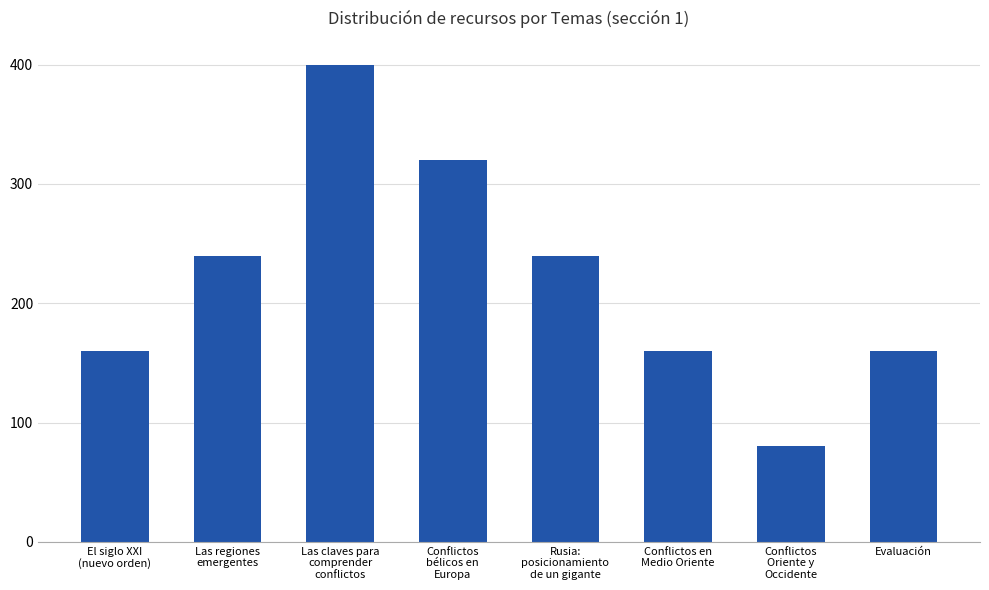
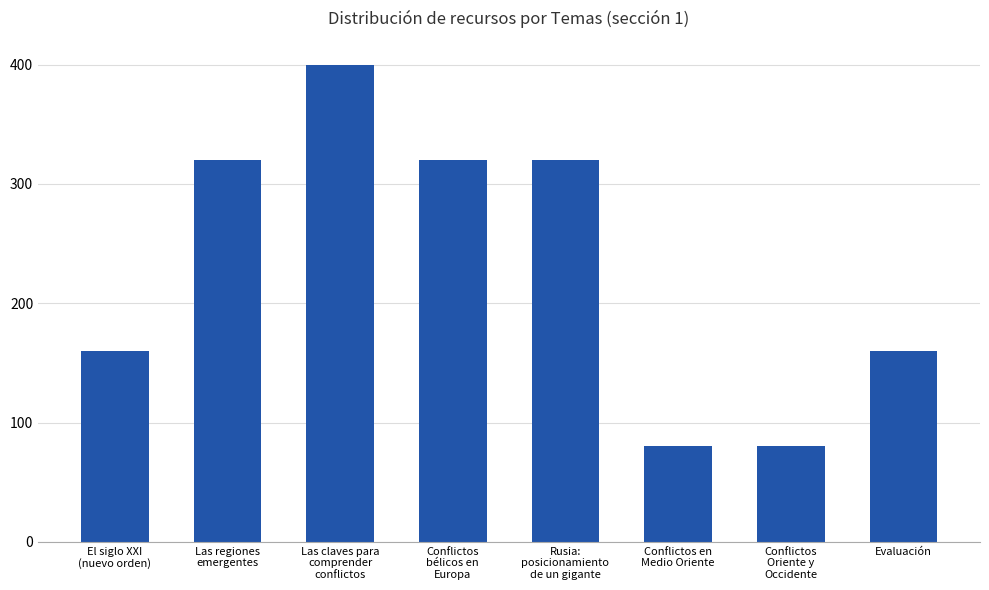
  {
    "El siglo XXI (nuevo orden)": 160,
-   "Las regiones emergentes": 240,
+   "Las regiones emergentes": 320,
    "Las claves para comprender conflictos": 400,
    "Conflictos bélicos en Europa": 320,
-   "Rusia: posicionamiento de un gigante": 240,
-   "Conflictos en Medio Oriente": 160,
+   "Rusia: posicionamiento de un gigante": 320,
+   "Conflictos en Medio Oriente": 80,
    "Conflictos Oriente y Occidente": 80,
    "Evaluación": 160
  }
